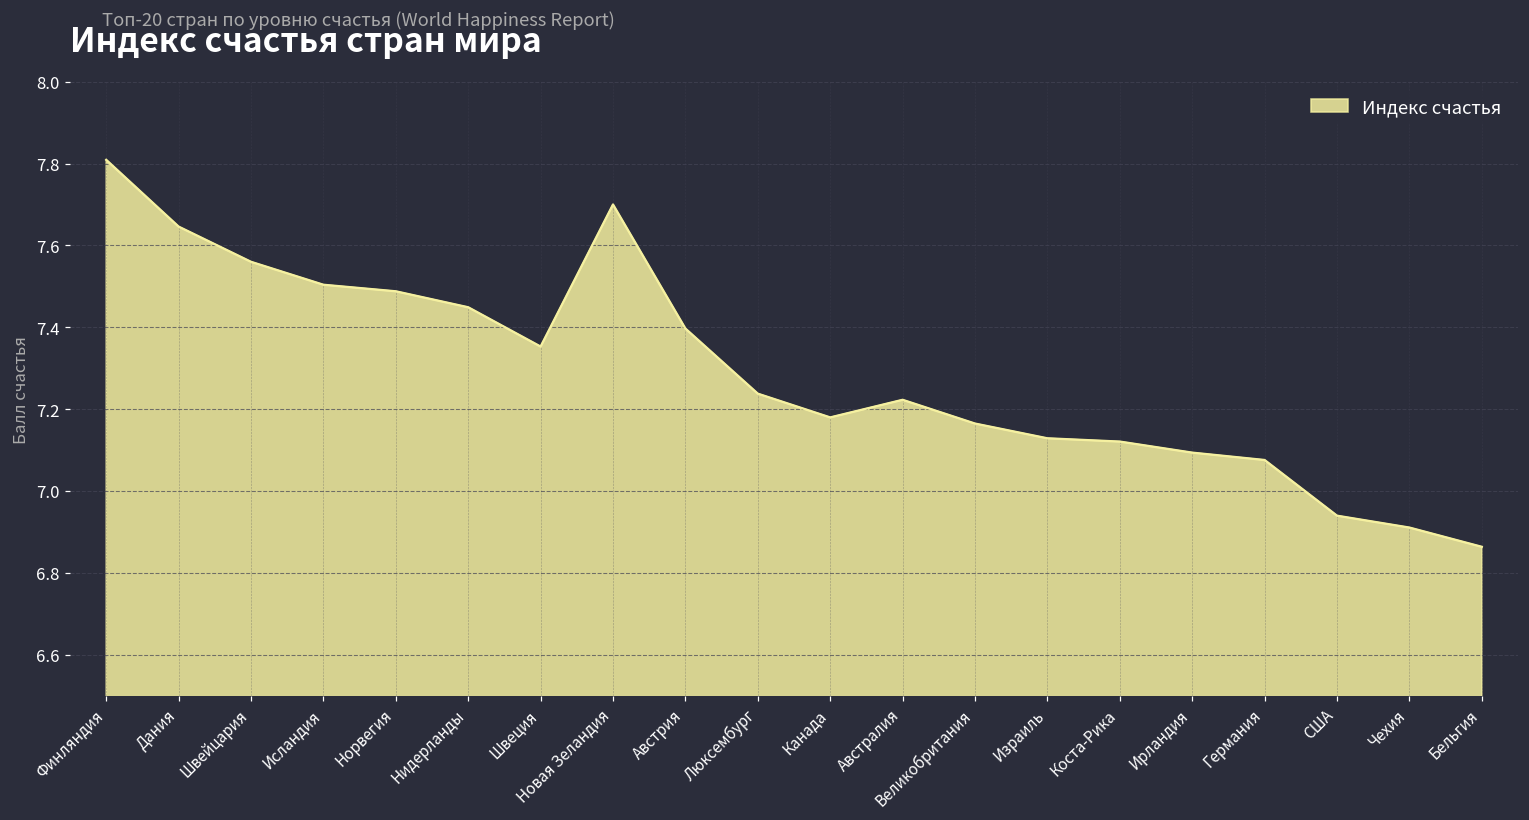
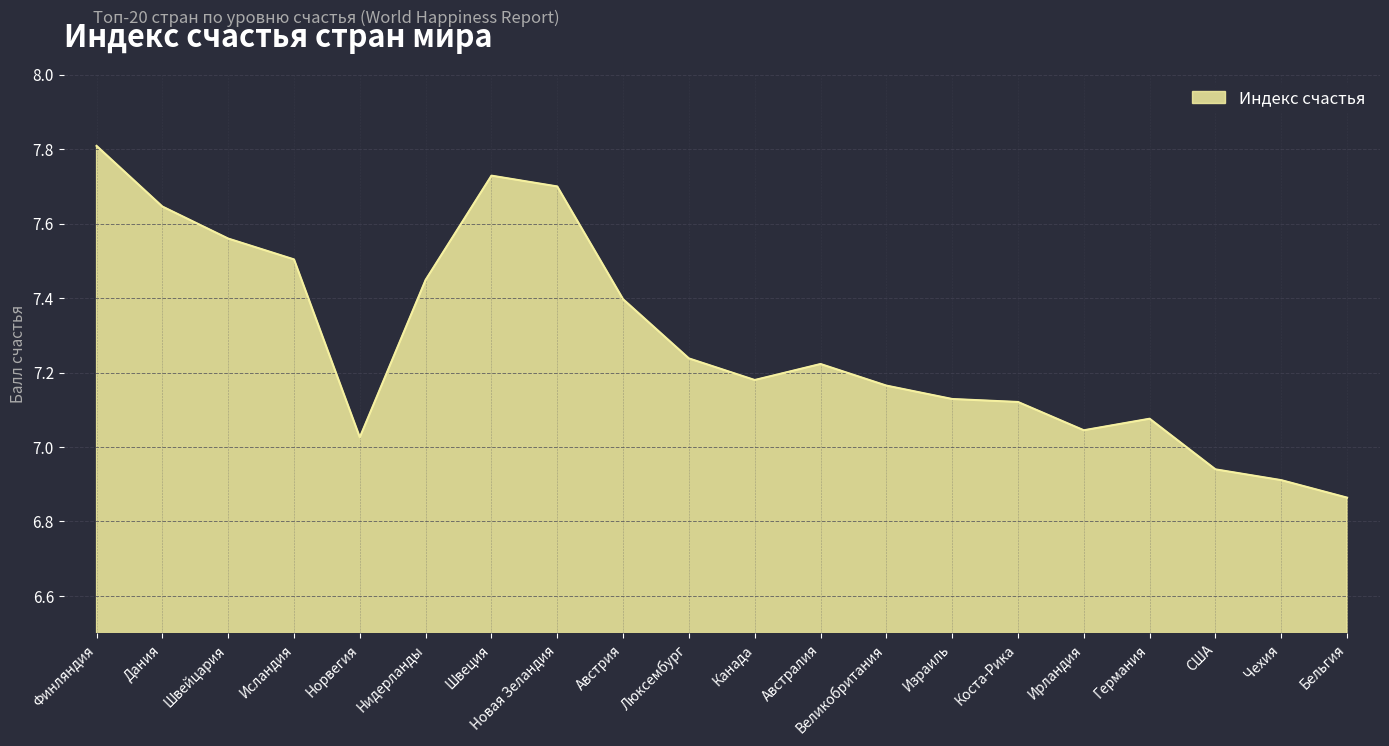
  {
    "Финляндия": 7.81,
    "Дания": 7.65,
    "Швейцария": 7.56,
    "Исландия": 7.50,
-   "Норвегия": 7.49,
+   "Норвегия": 7.03,
    "Нидерланды": 7.45,
-   "Швеция": 7.35,
+   "Швеция": 7.73,
    "Новая Зеландия": 7.70,
    "Австрия": 7.40,
    "Люксембург": 7.24,
    "Канада": 7.18,
    "Австралия": 7.22,
    "Великобритания": 7.17,
    "Израиль": 7.13,
    "Коста-Рика": 7.12,
-   "Ирландия": 7.09,
+   "Ирландия": 7.05,
    "Германия": 7.08,
    "США": 6.94,
    "Чехия": 6.91,
    "Бельгия": 6.86
  }
